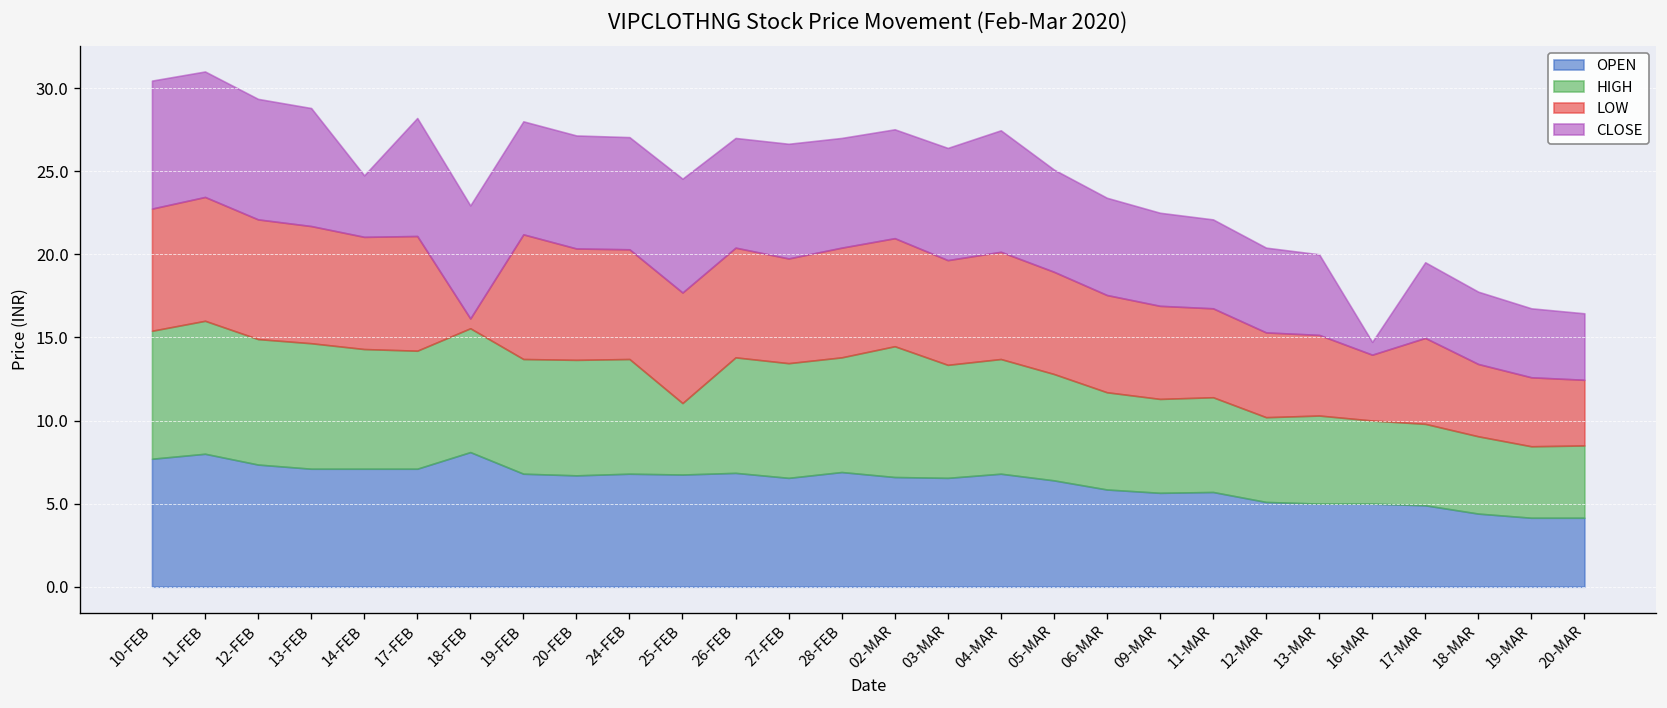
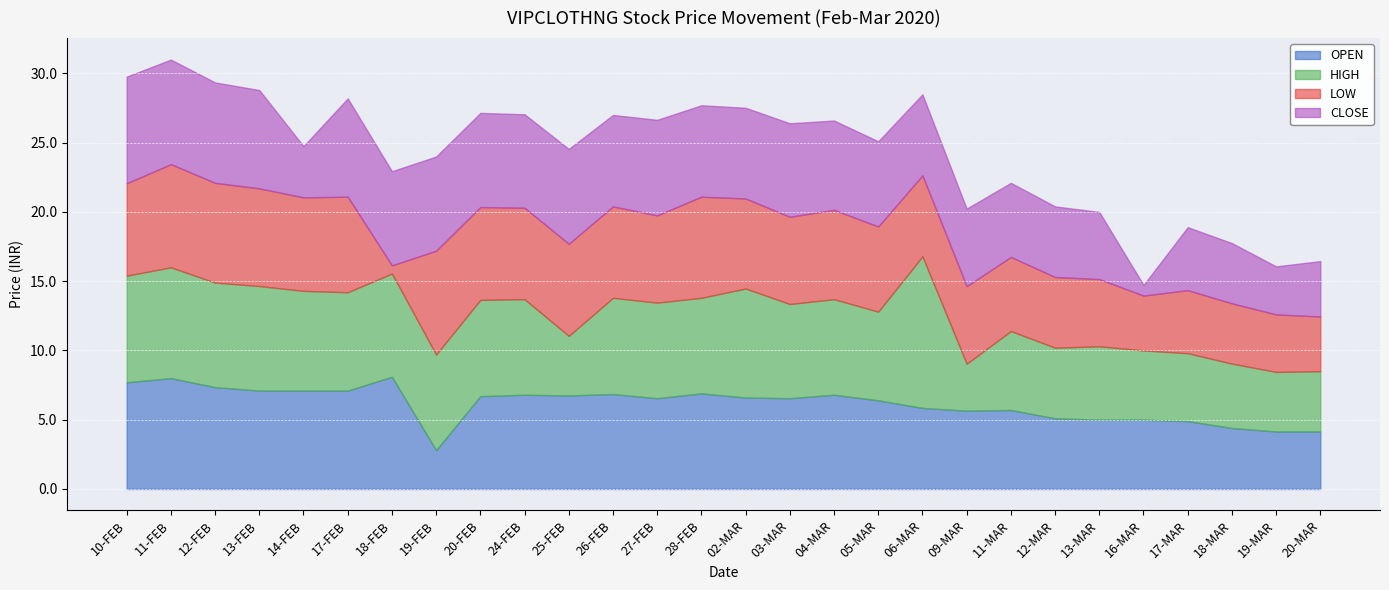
  {
    "OPEN": {
      "10-FEB": 7.7,
      "11-FEB": 8.0,
      "12-FEB": 7.4,
      "13-FEB": 7.1,
      "14-FEB": 7.1,
      "17-FEB": 7.1,
      "18-FEB": 8.1,
-     "19-FEB": 6.8,
+     "19-FEB": 2.8,
      "20-FEB": 6.7,
      "24-FEB": 6.8,
      "25-FEB": 6.8,
      "26-FEB": 6.9,
      "27-FEB": 6.6,
      "28-FEB": 6.9,
      "02-MAR": 6.6,
      "03-MAR": 6.6,
      "04-MAR": 6.8,
      "05-MAR": 6.4,
      "06-MAR": 5.9,
      "09-MAR": 5.7,
      "11-MAR": 5.7,
      "12-MAR": 5.1,
      "13-MAR": 5.0,
      "16-MAR": 5.0,
      "17-MAR": 4.9,
      "18-MAR": 4.4,
      "19-MAR": 4.2,
      "20-MAR": 4.2
    },
    "HIGH": {
      "10-FEB": 7.7,
      "11-FEB": 8.0,
      "12-FEB": 7.5,
      "13-FEB": 7.5,
      "14-FEB": 7.2,
      "17-FEB": 7.1,
      "18-FEB": 7.5,
      "19-FEB": 6.9,
      "20-FEB": 7.0,
      "24-FEB": 6.9,
      "25-FEB": 4.3,
      "26-FEB": 7.0,
      "27-FEB": 6.9,
      "28-FEB": 6.9,
      "02-MAR": 7.9,
      "03-MAR": 6.8,
      "04-MAR": 6.9,
      "05-MAR": 6.4,
-     "06-MAR": 5.9,
-     "09-MAR": 5.7,
+     "06-MAR": 10.9,
+     "09-MAR": 3.4,
      "11-MAR": 5.7,
      "12-MAR": 5.1,
      "13-MAR": 5.3,
      "16-MAR": 5.0,
      "17-MAR": 4.9,
      "18-MAR": 4.7,
      "19-MAR": 4.3,
      "20-MAR": 4.4
    },
    "LOW": {
-     "10-FEB": 7.4,
+     "10-FEB": 6.7,
      "11-FEB": 7.4,
      "12-FEB": 7.2,
      "13-FEB": 7.1,
      "14-FEB": 6.8,
      "17-FEB": 6.9,
      "18-FEB": 0.6,
      "19-FEB": 7.5,
      "20-FEB": 6.7,
      "24-FEB": 6.6,
      "25-FEB": 6.7,
      "26-FEB": 6.6,
      "27-FEB": 6.3,
-     "28-FEB": 6.6,
+     "28-FEB": 7.3,
      "02-MAR": 6.5,
      "03-MAR": 6.3,
      "04-MAR": 6.4,
      "05-MAR": 6.2,
      "06-MAR": 5.9,
      "09-MAR": 5.6,
      "11-MAR": 5.4,
      "12-MAR": 5.1,
      "13-MAR": 4.9,
      "16-MAR": 4.0,
-     "17-MAR": 5.2,
+     "17-MAR": 4.6,
      "18-MAR": 4.4,
      "19-MAR": 4.2,
      "20-MAR": 3.9
    },
    "CLOSE": {
      "10-FEB": 7.7,
      "11-FEB": 7.6,
      "12-FEB": 7.3,
      "13-FEB": 7.1,
      "14-FEB": 3.7,
      "17-FEB": 7.1,
      "18-FEB": 6.8,
      "19-FEB": 6.8,
      "20-FEB": 6.8,
      "24-FEB": 6.8,
      "25-FEB": 6.9,
      "26-FEB": 6.6,
      "27-FEB": 6.9,
      "28-FEB": 6.6,
      "02-MAR": 6.6,
      "03-MAR": 6.8,
-     "04-MAR": 7.3,
+     "04-MAR": 6.4,
      "05-MAR": 6.1,
      "06-MAR": 5.9,
      "09-MAR": 5.6,
      "11-MAR": 5.4,
      "12-MAR": 5.1,
      "13-MAR": 4.9,
      "16-MAR": 0.8,
      "17-MAR": 4.6,
      "18-MAR": 4.4,
-     "19-MAR": 4.2,
+     "19-MAR": 3.5,
      "20-MAR": 4.0
    }
  }
